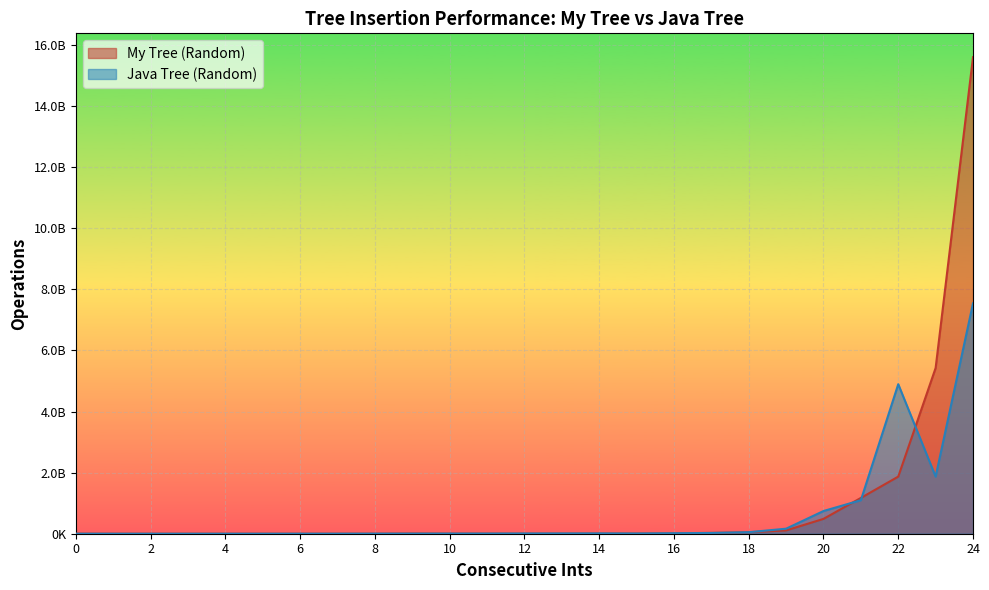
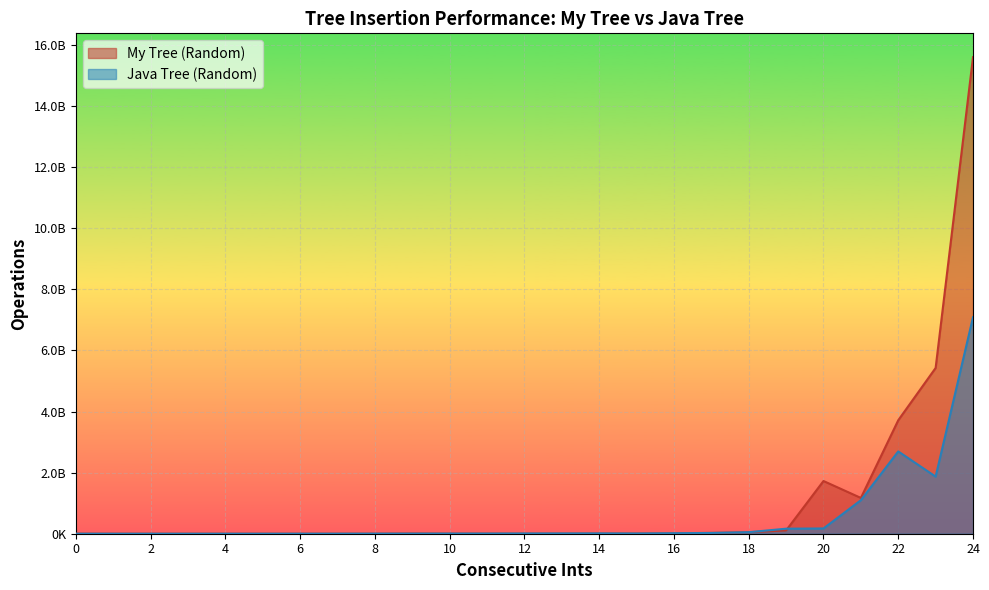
  {
    "My Tree (Random)": {
-     "20": 500000000,
-     "22": 1900000000,
+     "20": 1700000000,
+     "22": 3700000000,
      "24": 15600000000
    },
    "Java Tree (Random)": {
-     "20": 700000000,
-     "22": 4900000000,
-     "24": 7500000000
+     "20": 200000000,
+     "22": 2700000000,
+     "24": 7100000000
    }
  }
